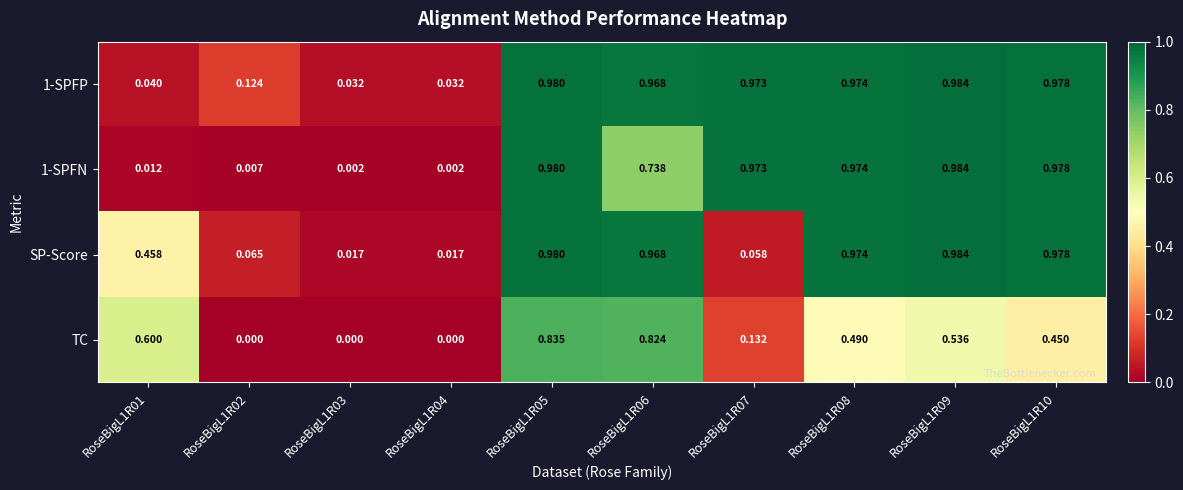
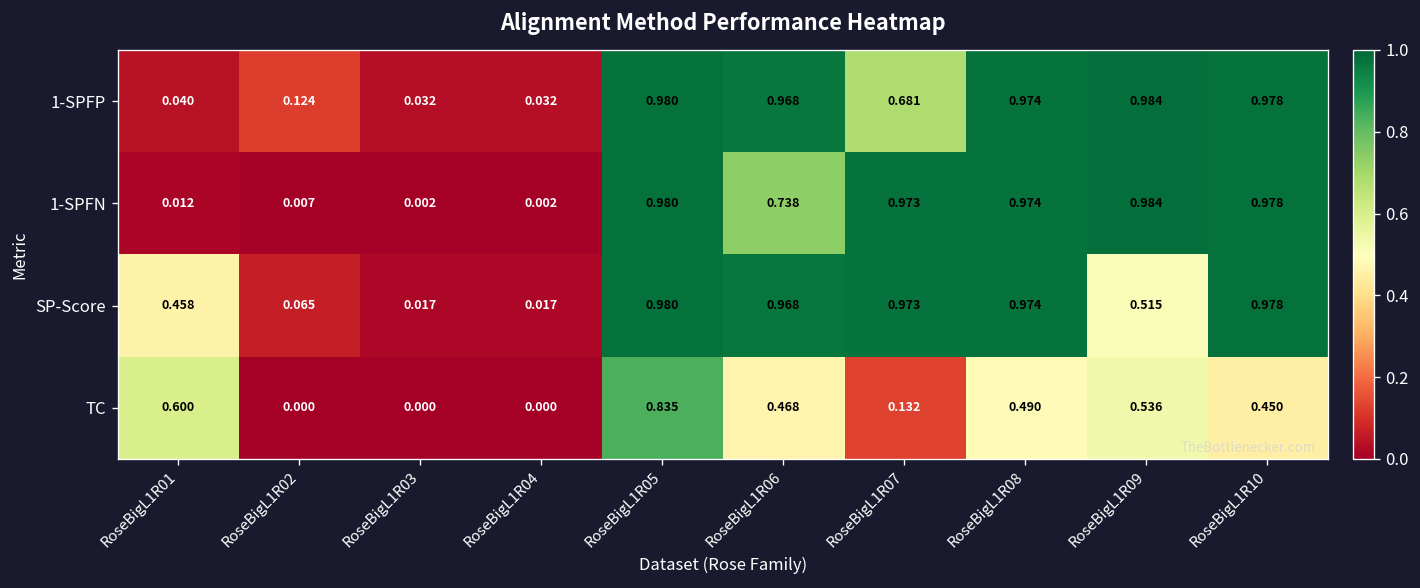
  {
    "1-SPFP": {
      "RoseBigL1R01": 0.040,
      "RoseBigL1R02": 0.124,
      "RoseBigL1R03": 0.032,
      "RoseBigL1R04": 0.032,
      "RoseBigL1R05": 0.980,
      "RoseBigL1R06": 0.968,
-     "RoseBigL1R07": 0.973,
+     "RoseBigL1R07": 0.681,
      "RoseBigL1R08": 0.974,
      "RoseBigL1R09": 0.984,
      "RoseBigL1R10": 0.978
    },
    "1-SPFN": {
      "RoseBigL1R01": 0.012,
      "RoseBigL1R02": 0.007,
      "RoseBigL1R03": 0.002,
      "RoseBigL1R04": 0.002,
      "RoseBigL1R05": 0.980,
      "RoseBigL1R06": 0.738,
      "RoseBigL1R07": 0.973,
      "RoseBigL1R08": 0.974,
      "RoseBigL1R09": 0.984,
      "RoseBigL1R10": 0.978
    },
    "SP-Score": {
      "RoseBigL1R01": 0.458,
      "RoseBigL1R02": 0.065,
      "RoseBigL1R03": 0.017,
      "RoseBigL1R04": 0.017,
      "RoseBigL1R05": 0.980,
      "RoseBigL1R06": 0.968,
-     "RoseBigL1R07": 0.058,
+     "RoseBigL1R07": 0.973,
      "RoseBigL1R08": 0.974,
-     "RoseBigL1R09": 0.984,
+     "RoseBigL1R09": 0.515,
      "RoseBigL1R10": 0.978
    },
    "TC": {
      "RoseBigL1R01": 0.600,
      "RoseBigL1R02": 0.000,
      "RoseBigL1R03": 0.000,
      "RoseBigL1R04": 0.000,
      "RoseBigL1R05": 0.835,
-     "RoseBigL1R06": 0.824,
+     "RoseBigL1R06": 0.468,
      "RoseBigL1R07": 0.132,
      "RoseBigL1R08": 0.490,
      "RoseBigL1R09": 0.536,
      "RoseBigL1R10": 0.450
    }
  }
